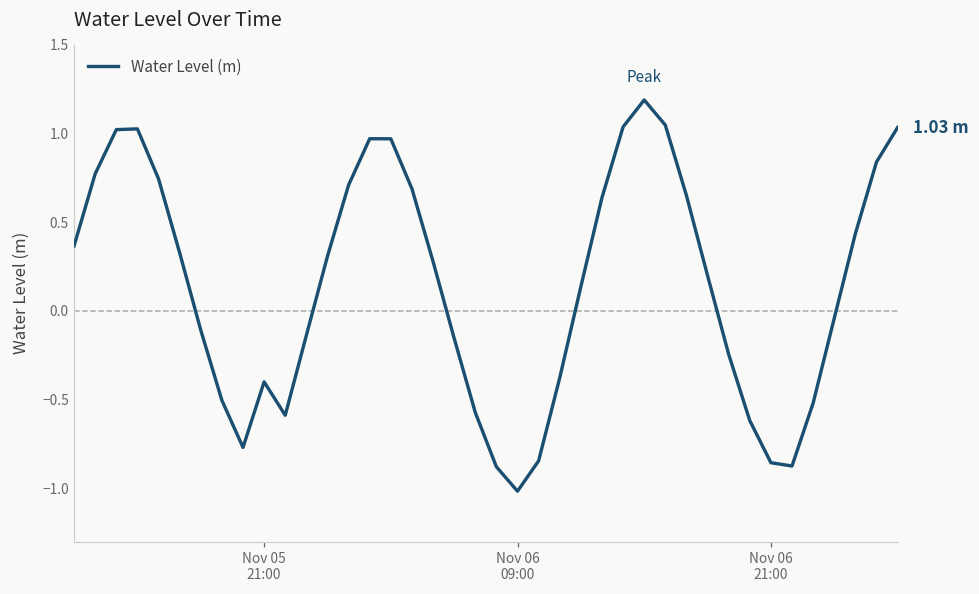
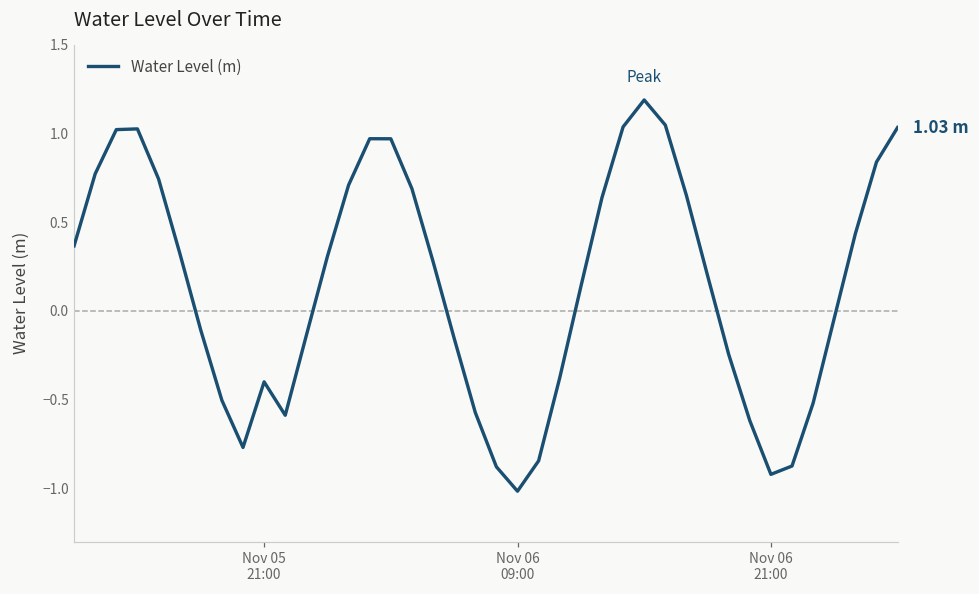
  {
    "Nov 05 21:00": -0.40,
    "Nov 06 09:00": -1.02,
-   "Nov 06 21:00": -0.86
+   "Nov 06 21:00": -0.92
  }
